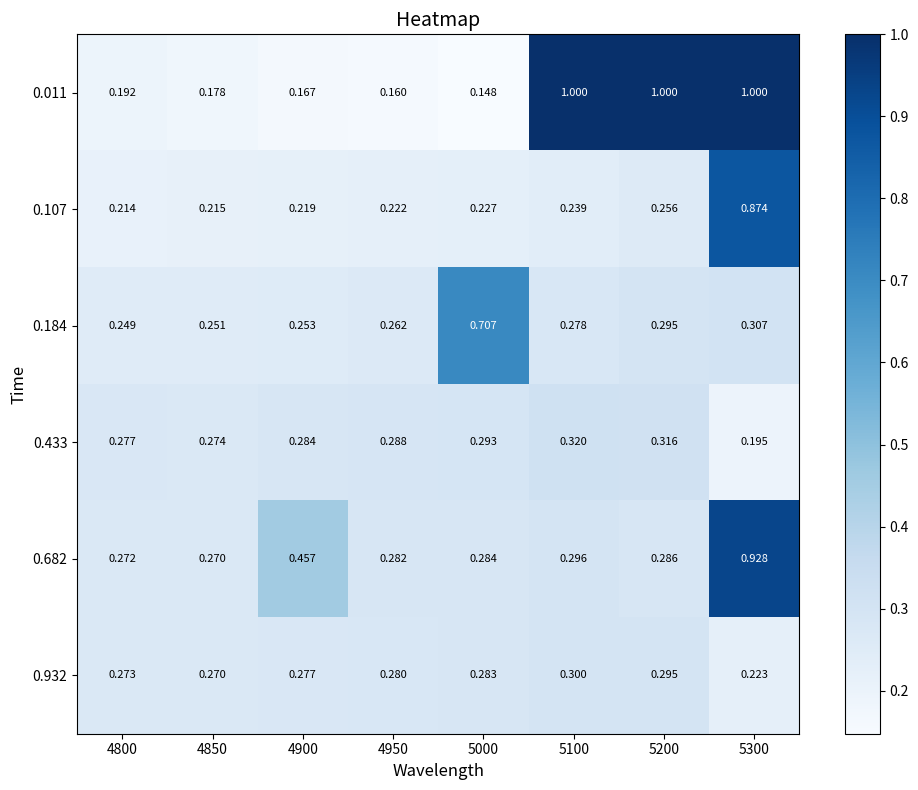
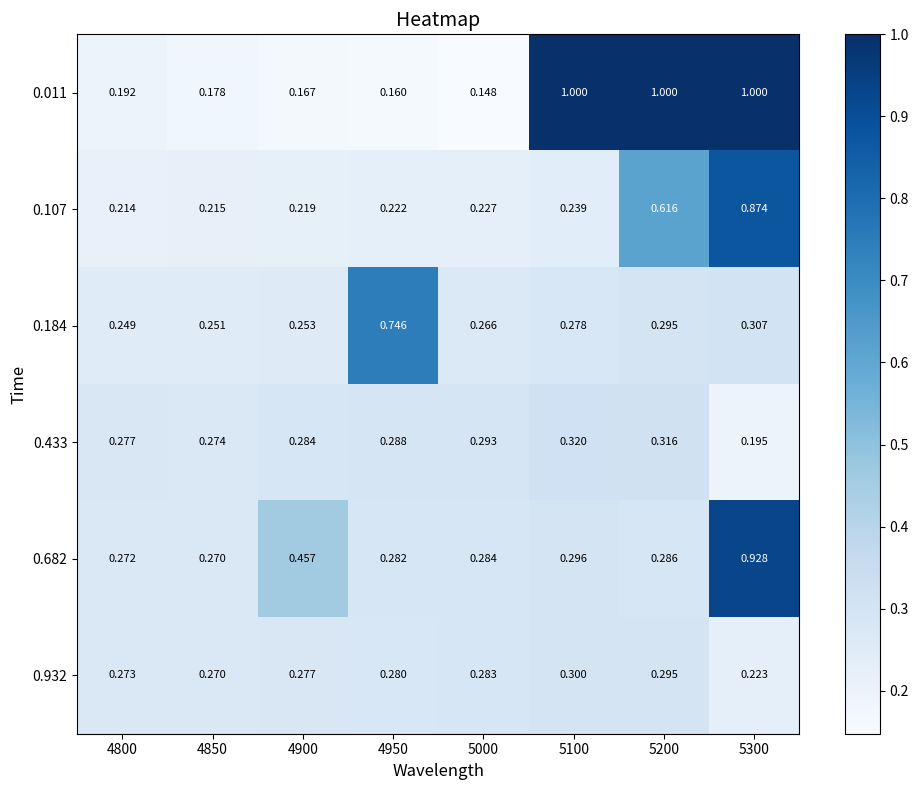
  {
    "0.011": {
      "4800": 0.192,
      "4850": 0.178,
      "4900": 0.167,
      "4950": 0.160,
      "5000": 0.148,
      "5100": 1.000,
      "5200": 1.000,
      "5300": 1.000
    },
    "0.107": {
      "4800": 0.214,
      "4850": 0.215,
      "4900": 0.219,
      "4950": 0.222,
      "5000": 0.227,
      "5100": 0.239,
-     "5200": 0.256,
+     "5200": 0.616,
      "5300": 0.874
    },
    "0.184": {
      "4800": 0.249,
      "4850": 0.251,
      "4900": 0.253,
-     "4950": 0.262,
-     "5000": 0.707,
+     "4950": 0.746,
+     "5000": 0.266,
      "5100": 0.278,
      "5200": 0.295,
      "5300": 0.307
    },
    "0.433": {
      "4800": 0.277,
      "4850": 0.274,
      "4900": 0.284,
      "4950": 0.288,
      "5000": 0.293,
      "5100": 0.320,
      "5200": 0.316,
      "5300": 0.195
    },
    "0.682": {
      "4800": 0.272,
      "4850": 0.270,
      "4900": 0.457,
      "4950": 0.282,
      "5000": 0.284,
      "5100": 0.296,
      "5200": 0.286,
      "5300": 0.928
    },
    "0.932": {
      "4800": 0.273,
      "4850": 0.270,
      "4900": 0.277,
      "4950": 0.280,
      "5000": 0.283,
      "5100": 0.300,
      "5200": 0.295,
      "5300": 0.223
    }
  }
